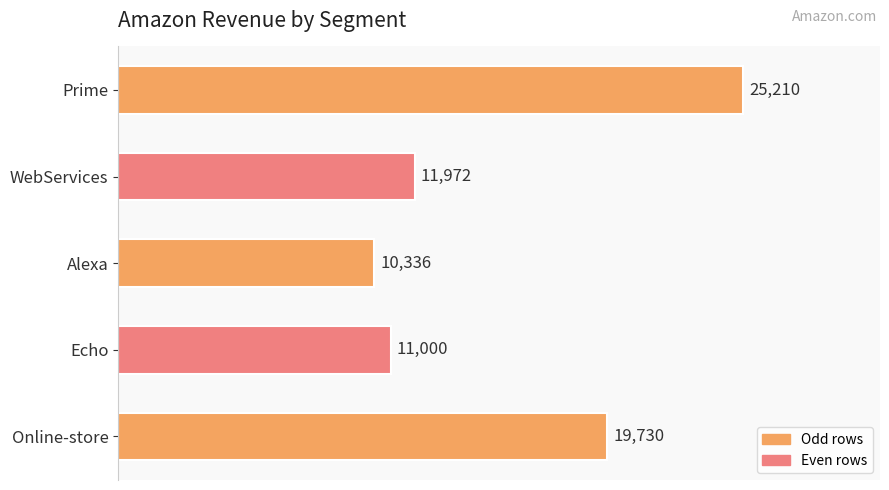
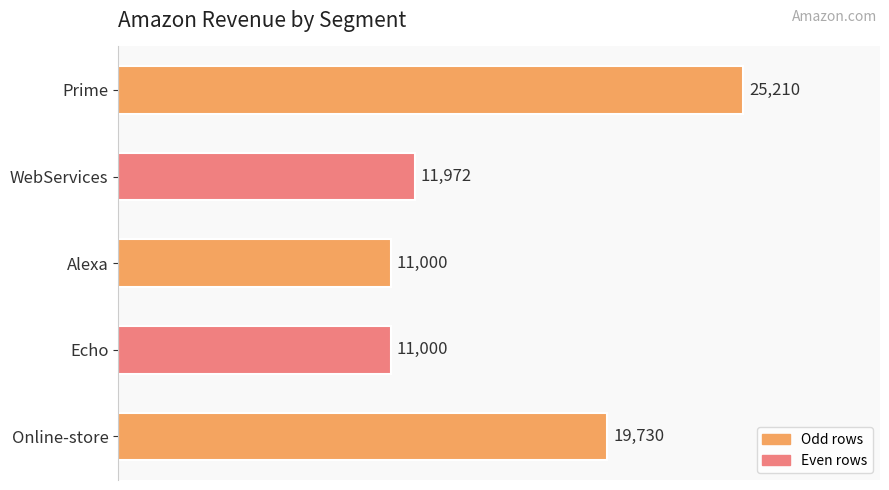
  {
    "Prime": "25,210",
    "WebServices": "11,972",
-   "Alexa": "10,336",
+   "Alexa": "11,000",
    "Echo": "11,000",
    "Online-store": "19,730"
  }
